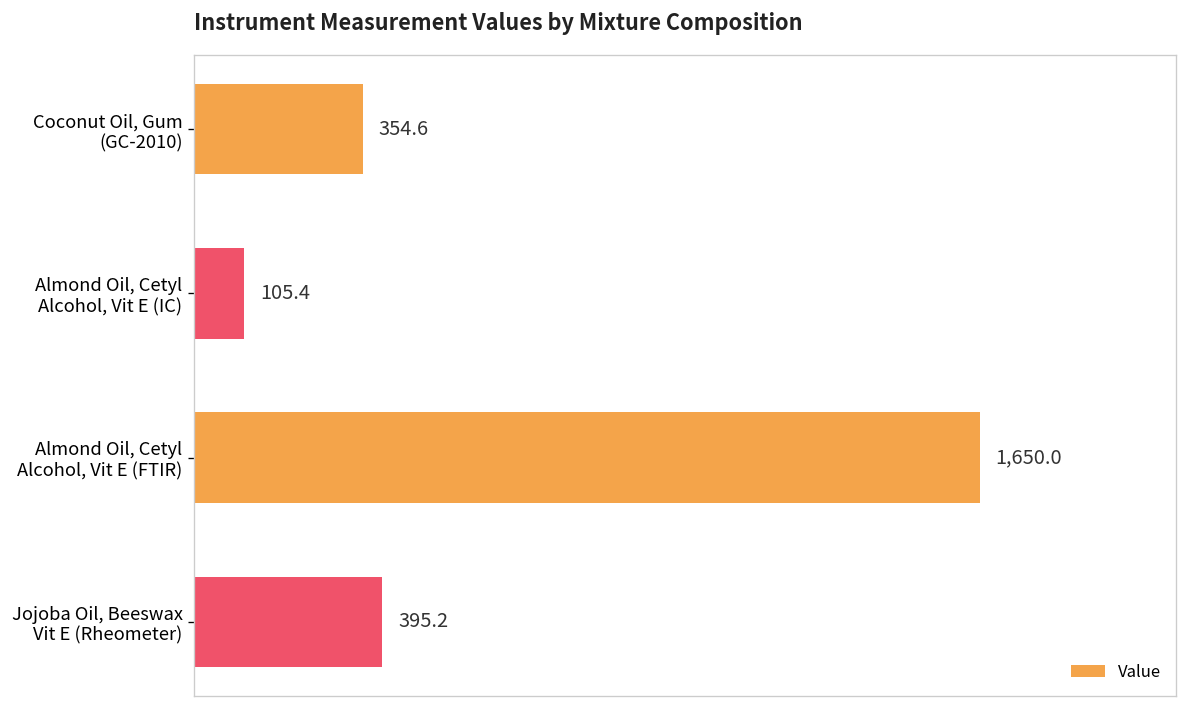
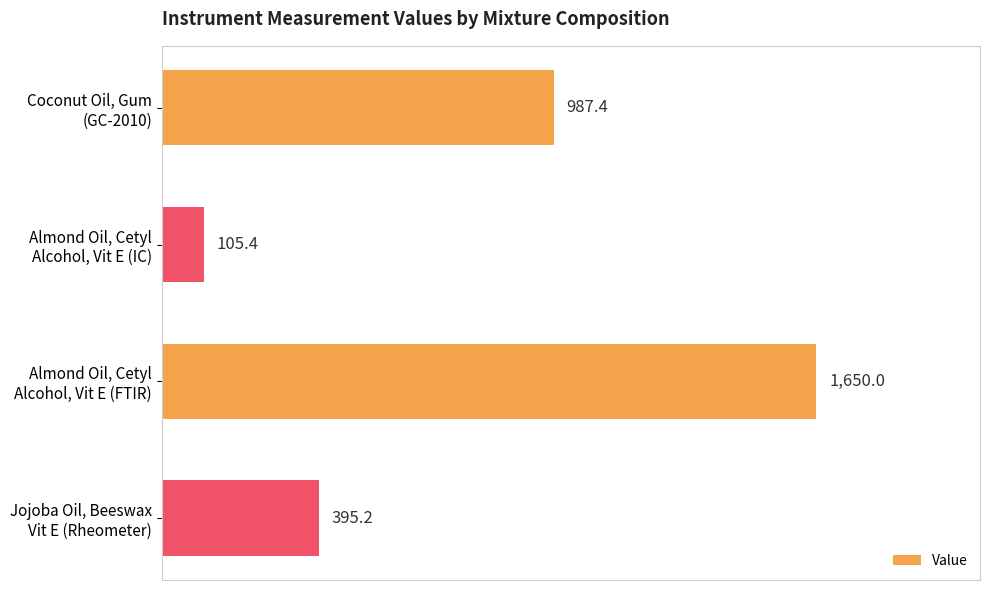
  {
-   "Coconut Oil, Gum (GC-2010)": "354.6",
+   "Coconut Oil, Gum (GC-2010)": "987.4",
    "Almond Oil, Cetyl Alcohol, Vit E (IC)": "105.4",
    "Almond Oil, Cetyl Alcohol, Vit E (FTIR)": "1,650.0",
    "Jojoba Oil, Beeswax Vit E (Rheometer)": "395.2"
  }
